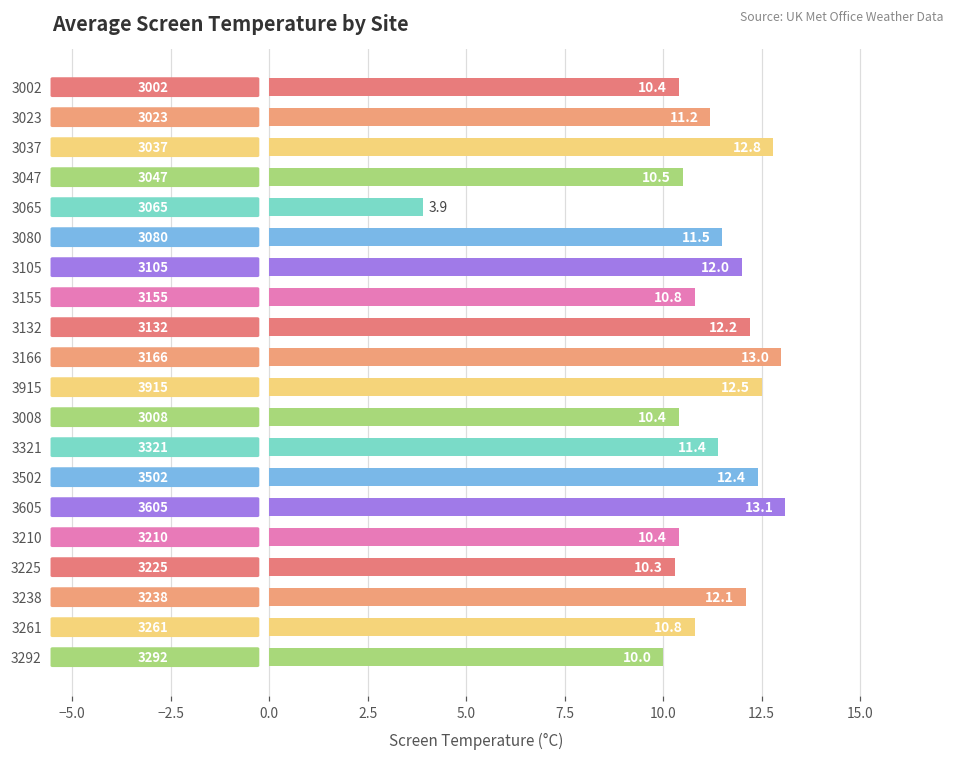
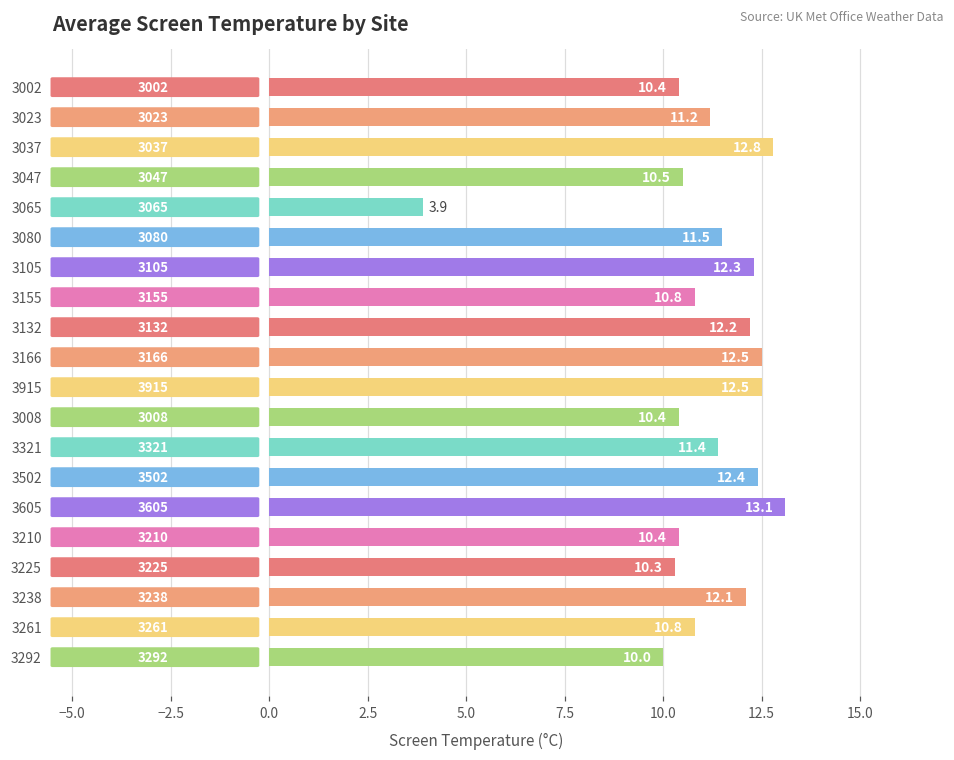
  {
    "3002": 10.4,
    "3023": 11.2,
    "3037": 12.8,
    "3047": 10.5,
    "3065": 3.9,
    "3080": 11.5,
-   "3105": 12.0,
+   "3105": 12.3,
    "3155": 10.8,
    "3132": 12.2,
-   "3166": 13.0,
+   "3166": 12.5,
    "3915": 12.5,
    "3008": 10.4,
    "3321": 11.4,
    "3502": 12.4,
    "3605": 13.1,
    "3210": 10.4,
    "3225": 10.3,
    "3238": 12.1,
    "3261": 10.8,
    "3292": 10.0
  }
